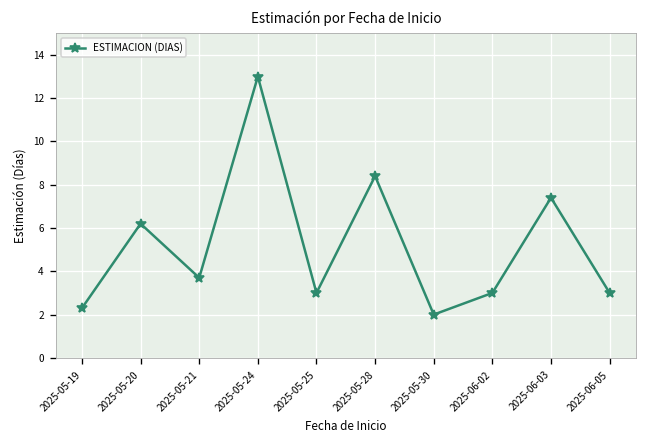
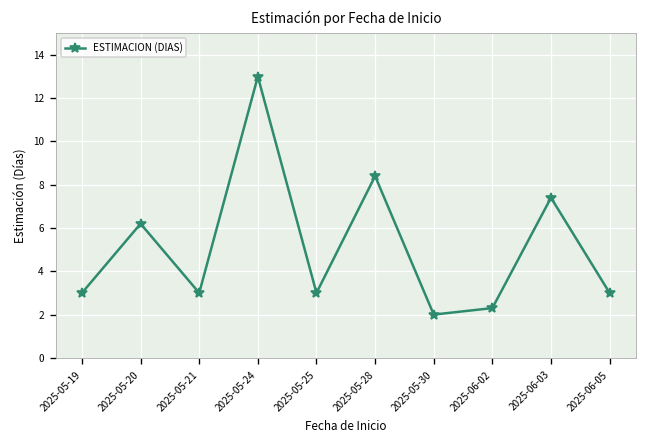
  {
-   "2025-05-19": 2.3,
+   "2025-05-19": 3.0,
    "2025-05-20": 6.2,
-   "2025-05-21": 3.7,
+   "2025-05-21": 3.0,
    "2025-05-24": 13.0,
    "2025-05-25": 3.0,
    "2025-05-28": 8.4,
    "2025-05-30": 2.0,
-   "2025-06-02": 3.0,
+   "2025-06-02": 2.3,
    "2025-06-03": 7.4,
    "2025-06-05": 3.0
  }
